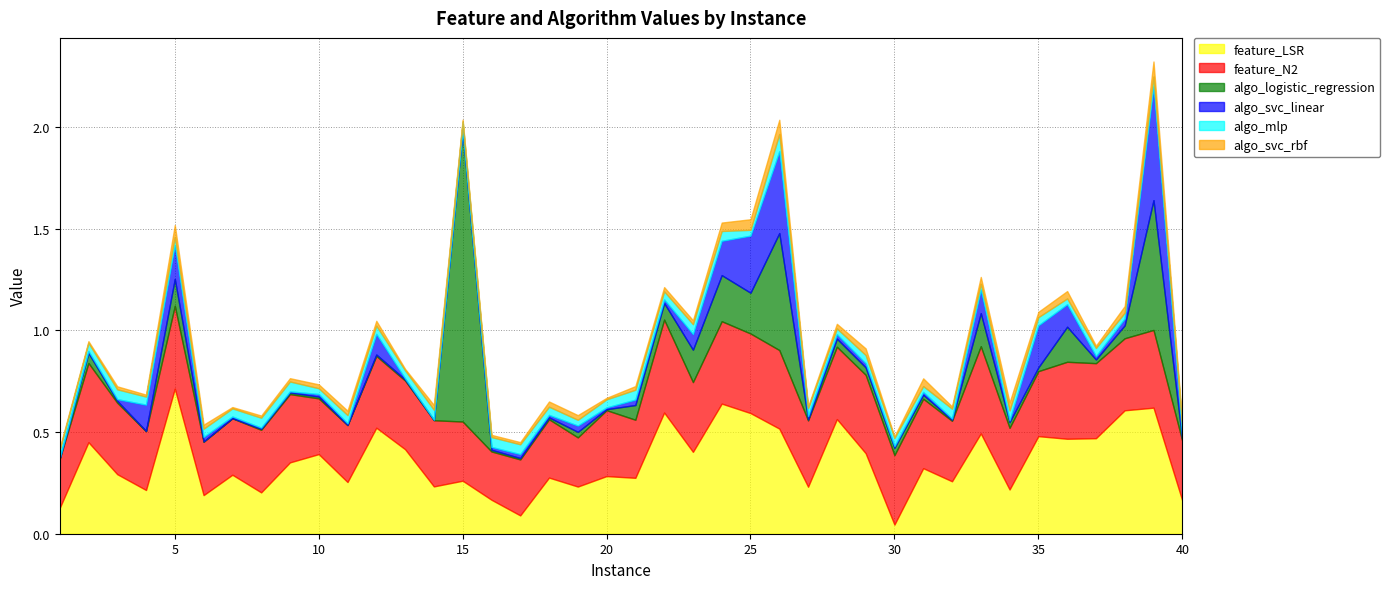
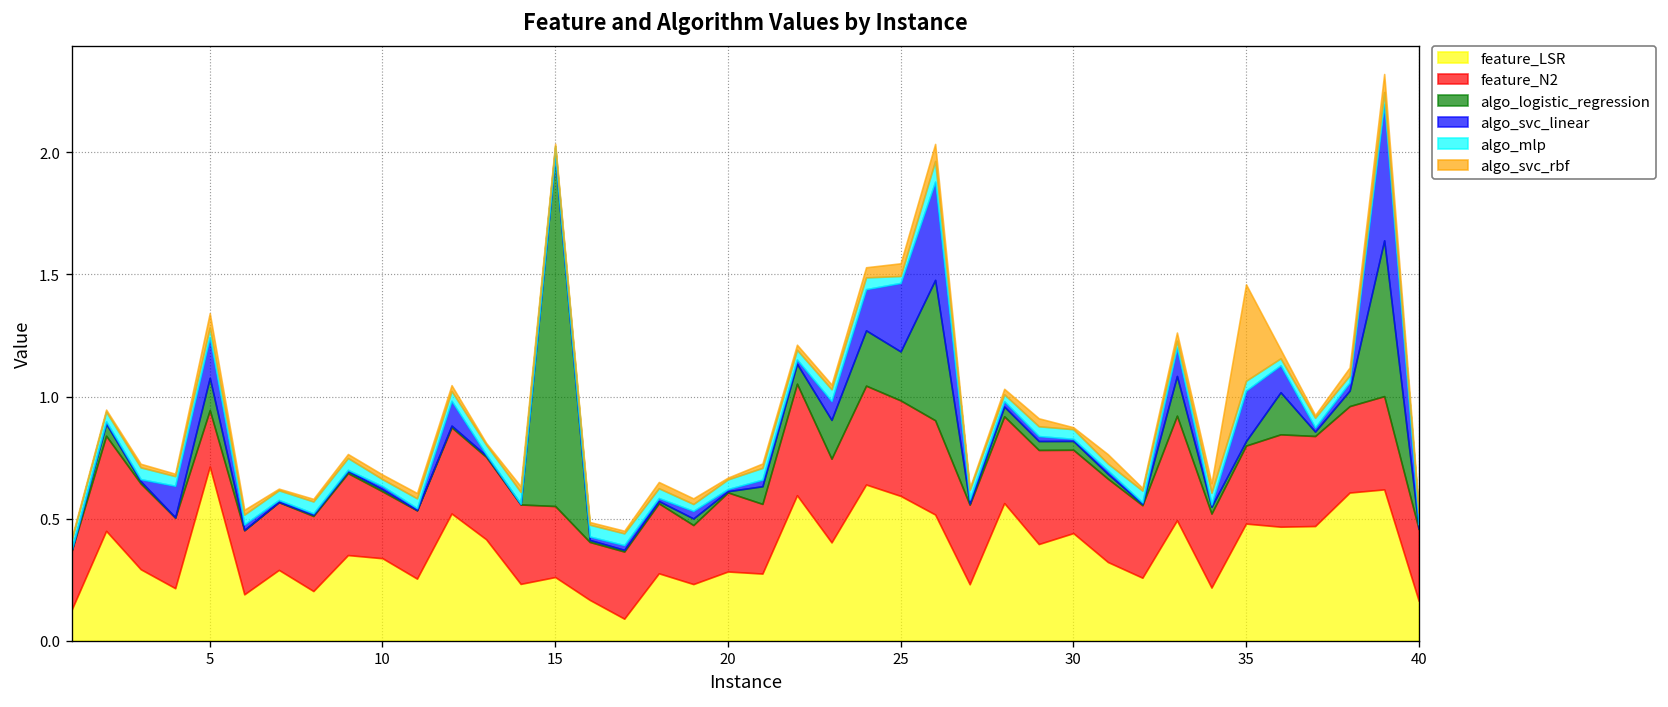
  {
    "feature_LSR": {
      "5": 0.71,
-     "10": 0.39,
+     "10": 0.34,
      "15": 0.26,
      "20": 0.28,
      "25": 0.59,
-     "30": 0.04,
+     "30": 0.44,
      "35": 0.48,
      "40": 0.16
    },
    "feature_N2": {
-     "5": 0.41,
+     "5": 0.23,
      "15": 0.29,
      "25": 0.39,
      "30": 0.34,
      "35": 0.32
    },
    "algo_logistic_regression": {
      "5": 0.13,
      "25": 0.20,
      "35": 0.02
    },
    "algo_svc_linear": {
      "5": 0.17,
      "10": 0.01,
      "25": 0.28,
      "35": 0.21,
      "40": 0.02
    },
    "algo_mlp": {
      "5": 0.04,
      "10": 0.03,
      "25": 0.03,
      "35": 0.04,
      "40": 0.05
    },
    "algo_svc_rbf": {
      "5": 0.06,
      "10": 0.02,
      "25": 0.05,
-     "35": 0.03,
+     "35": 0.40,
      "40": 0.01
    }
  }
